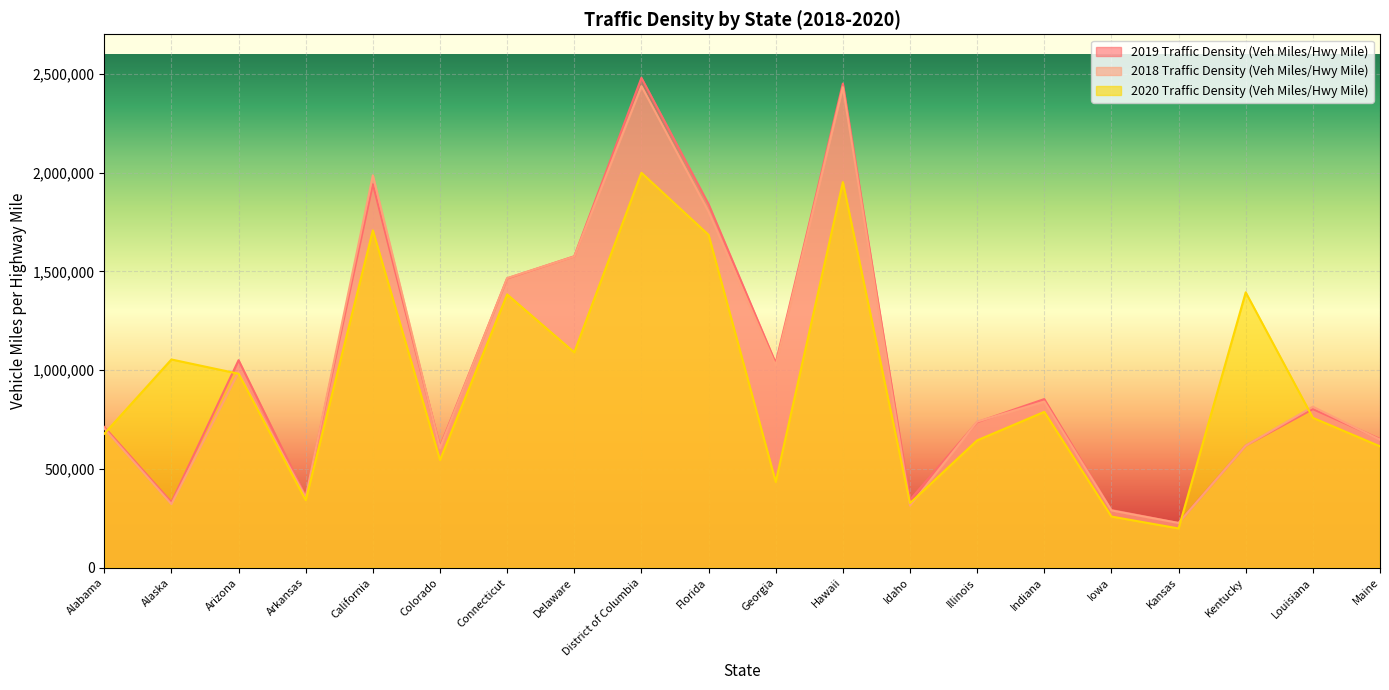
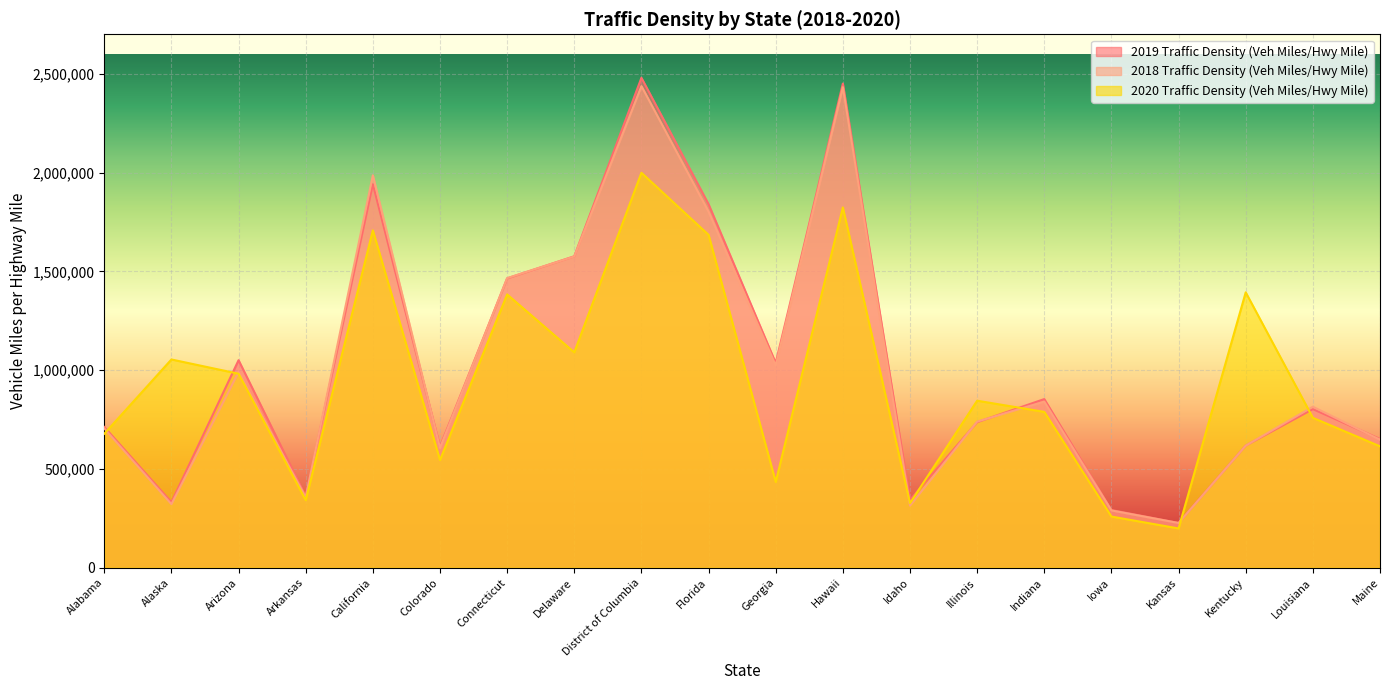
  {
    "2020 Traffic Density (Veh Miles/Hwy Mile)": {
      "Alabama": "680,000",
      "Alaska": "1,050,000",
      "Arkansas": "340,000",
      "California": "1,710,000",
      "Colorado": "550,000",
      "Connecticut": "1,380,000",
      "Delaware": "1,090,000",
      "District of Columbia": "2,000,000",
      "Florida": "1,680,000",
      "Georgia": "430,000",
-     "Hawaii": "1,950,000",
-     "Illinois": "640,000",
+     "Hawaii": "1,820,000",
+     "Illinois": "850,000",
      "Indiana": "790,000",
      "Iowa": "260,000",
      "Kansas": "200,000",
      "Kentucky": "1,390,000",
      "Louisiana": "760,000",
      "Maine": "610,000"
    }
  }
